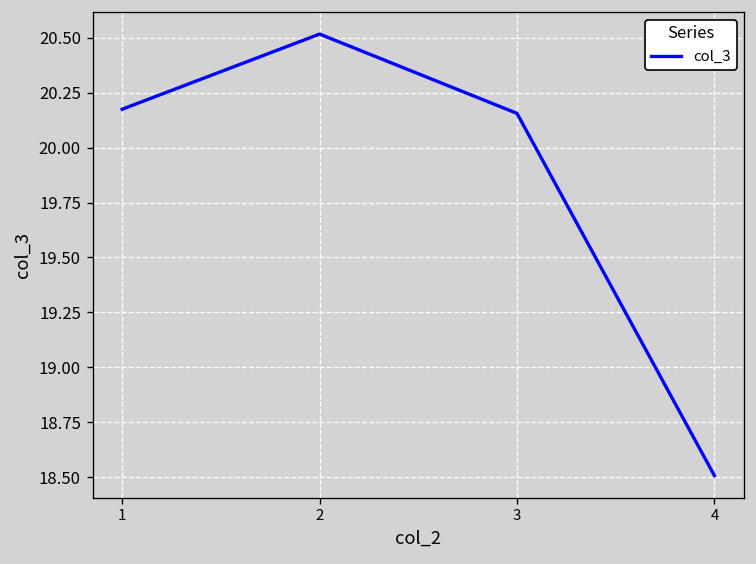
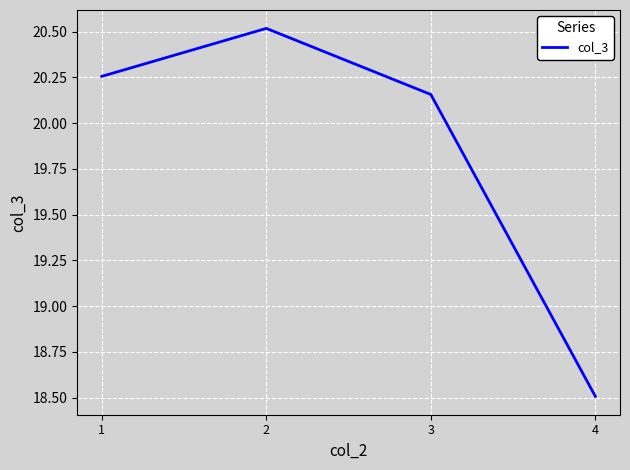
  {
-   "1": 20.18,
+   "1": 20.26,
    "2": 20.52,
    "3": 20.16,
    "4": 18.51
  }
